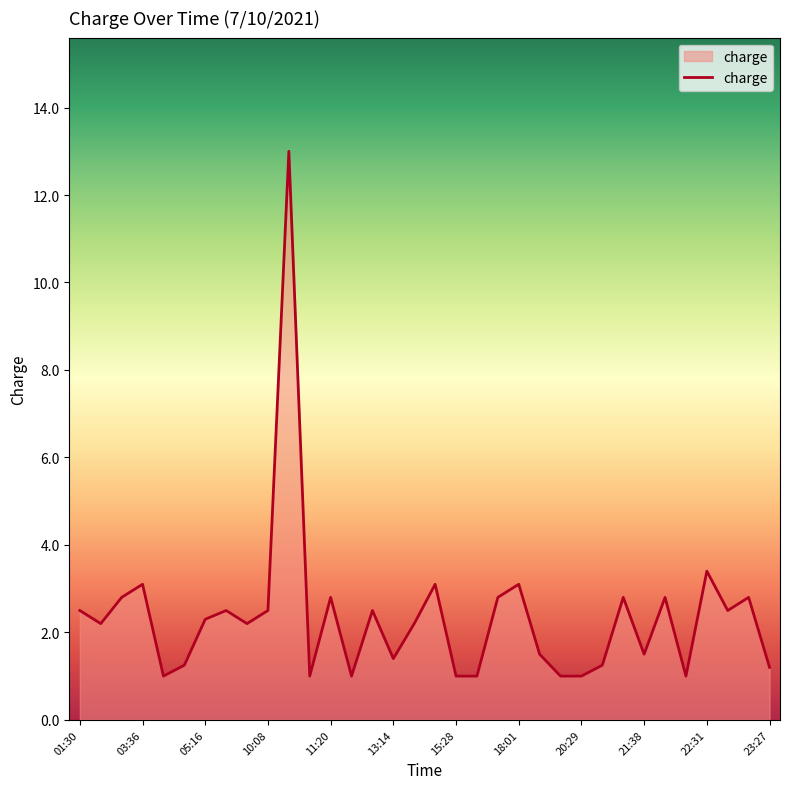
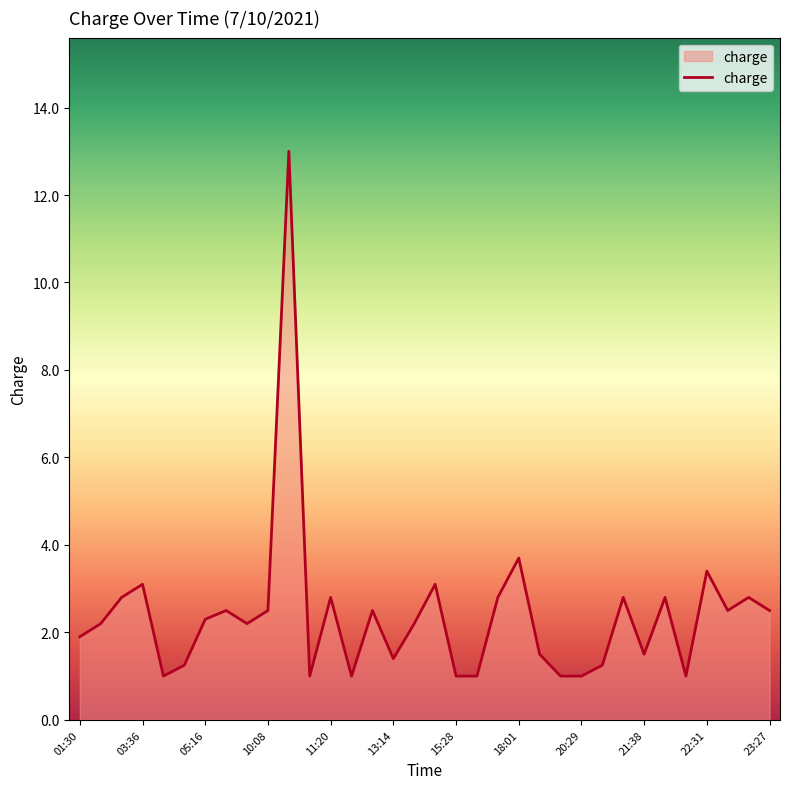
  {
-   "01:30": 2.5,
+   "01:30": 1.9,
    "03:36": 3.1,
    "05:16": 2.3,
    "10:08": 2.5,
    "11:20": 2.8,
    "13:14": 1.4,
    "15:28": 1.0,
-   "18:01": 3.1,
+   "18:01": 3.7,
    "20:29": 1.0,
    "21:38": 1.5,
    "22:31": 3.4,
-   "23:27": 1.2
+   "23:27": 2.5
  }
